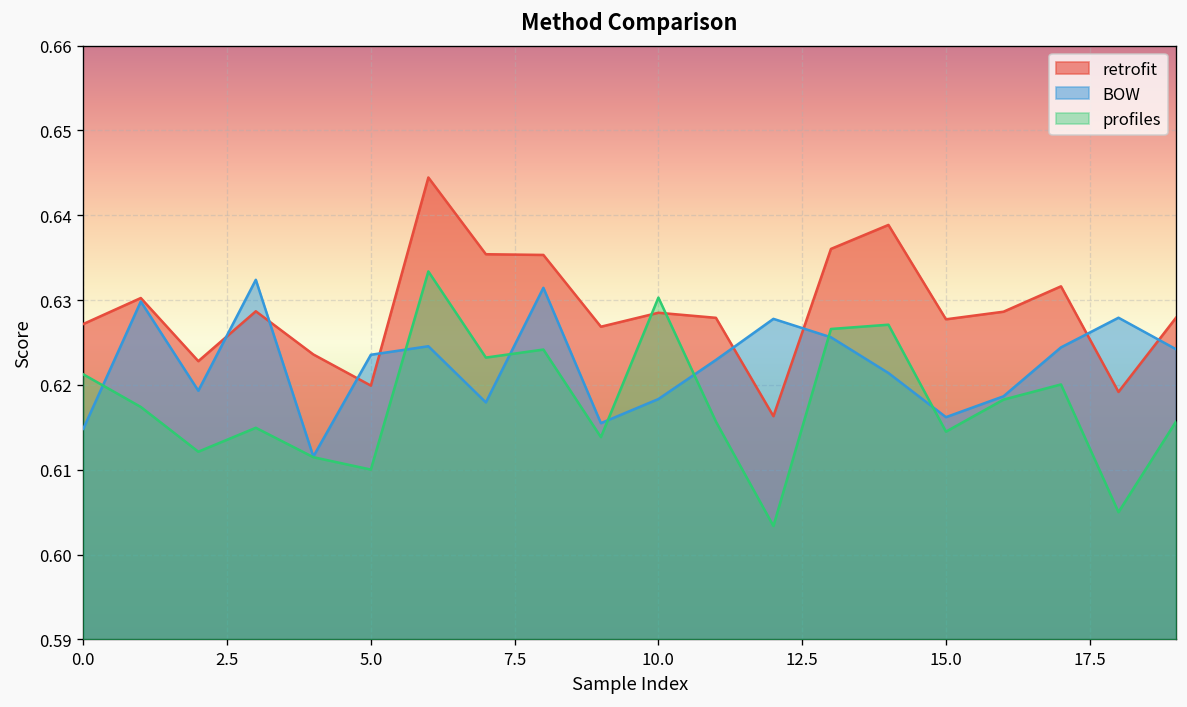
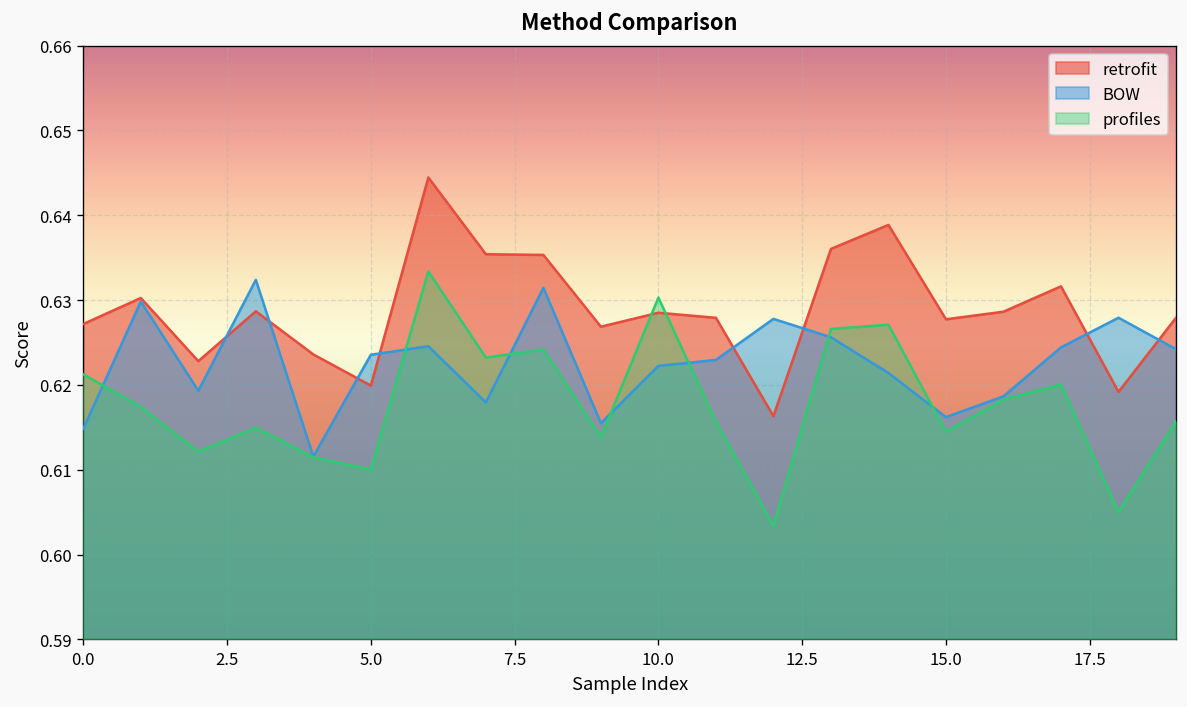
  {
    "retrofit": {
      "0.0": 0.627,
      "5.0": 0.620,
      "10.0": 0.629,
      "15.0": 0.628
    },
    "BOW": {
      "0.0": 0.615,
      "5.0": 0.624,
-     "10.0": 0.618,
+     "10.0": 0.622,
      "15.0": 0.616
    },
    "profiles": {
      "0.0": 0.621,
      "5.0": 0.610,
      "10.0": 0.630,
      "15.0": 0.615
    }
  }
